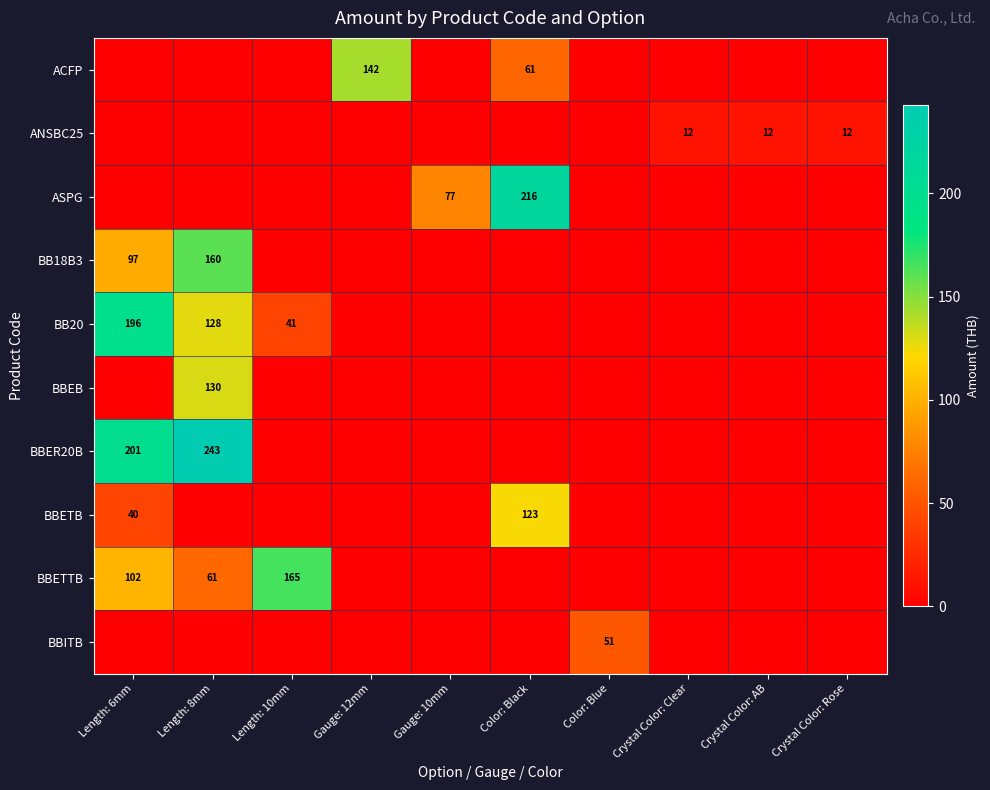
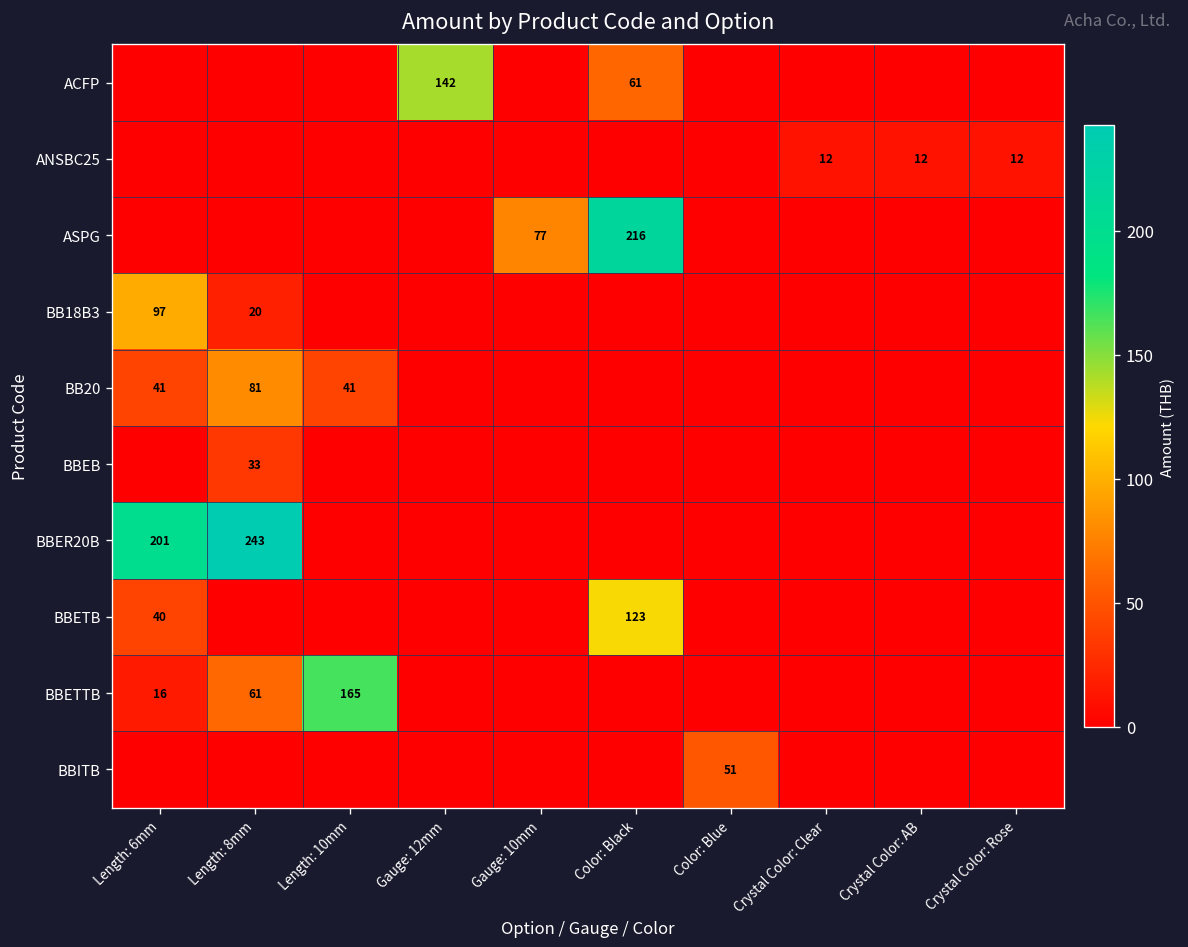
  {
    "ACFP": {
      "Gauge: 12mm": 142,
      "Color: Black": 61
    },
    "ANSBC25": {
      "Crystal Color: Clear": 12,
      "Crystal Color: AB": 12,
      "Crystal Color: Rose": 12
    },
    "ASPG": {
      "Gauge: 10mm": 77,
      "Color: Black": 216
    },
    "BB18B3": {
      "Length: 6mm": 97,
-     "Length: 8mm": 160
+     "Length: 8mm": 20
    },
    "BB20": {
-     "Length: 6mm": 196,
-     "Length: 8mm": 128,
+     "Length: 6mm": 41,
+     "Length: 8mm": 81,
      "Length: 10mm": 41
    },
    "BBEB": {
-     "Length: 8mm": 130
+     "Length: 8mm": 33
    },
    "BBER20B": {
      "Length: 6mm": 201,
      "Length: 8mm": 243
    },
    "BBETB": {
      "Length: 6mm": 40,
      "Color: Black": 123
    },
    "BBETTB": {
-     "Length: 6mm": 102,
+     "Length: 6mm": 16,
      "Length: 8mm": 61,
      "Length: 10mm": 165
    },
    "BBITB": {
      "Color: Blue": 51
    }
  }
